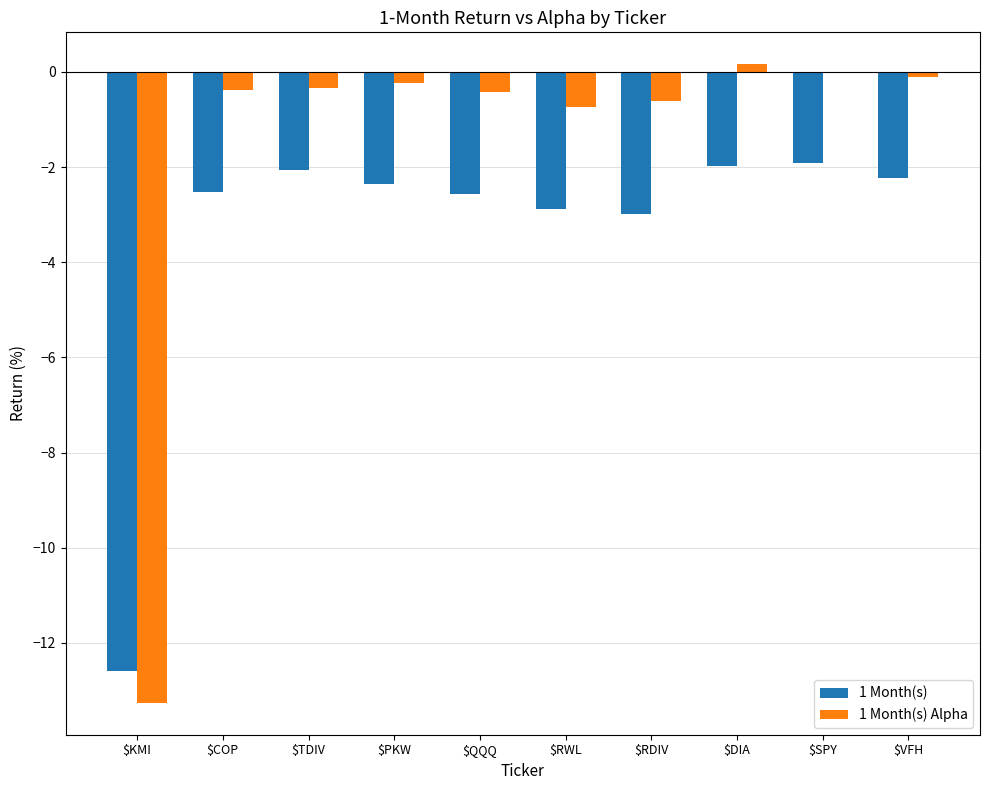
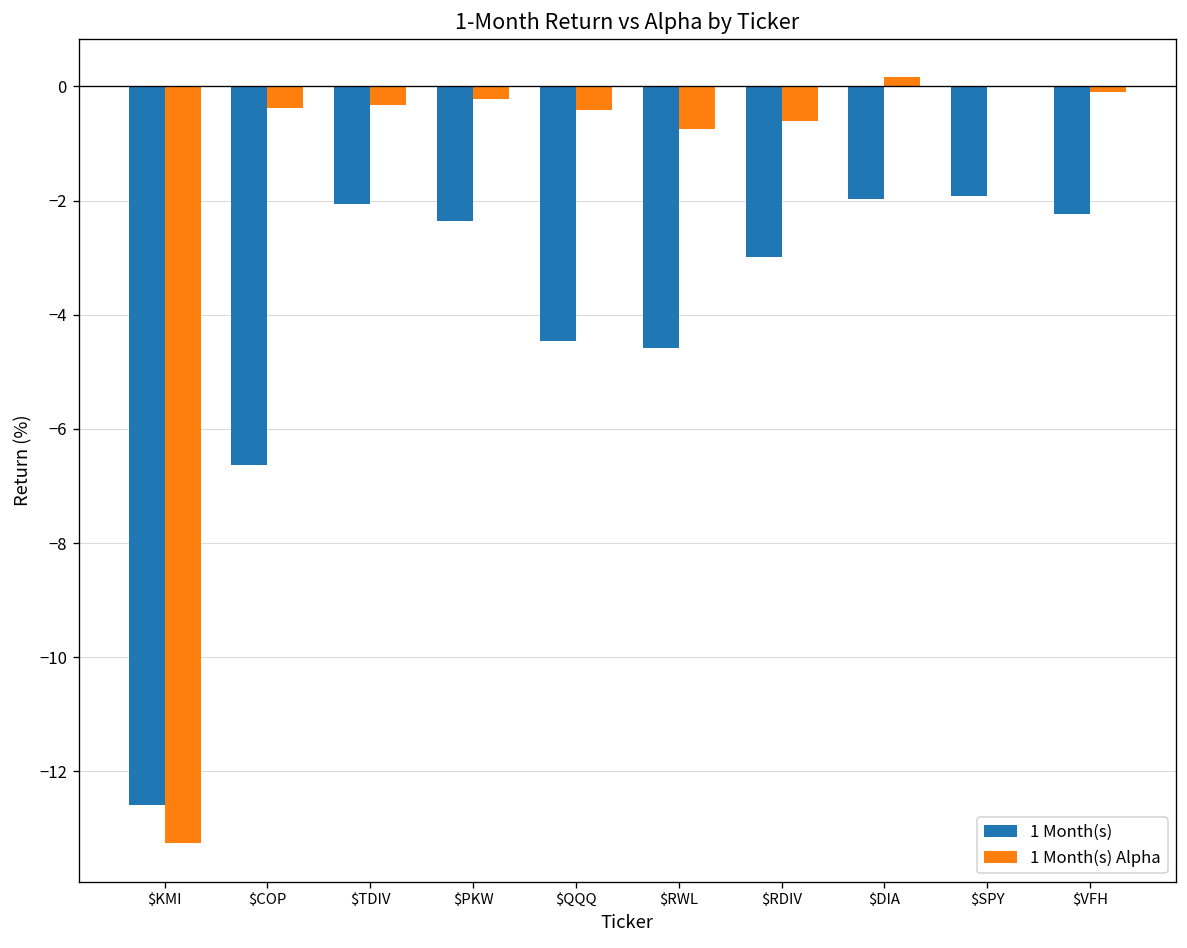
  {
    "1 Month(s)": {
      "$KMI": -12.6,
-     "$COP": -2.5,
+     "$COP": -6.6,
      "$TDIV": -2.1,
      "$PKW": -2.4,
-     "$QQQ": -2.6,
-     "$RWL": -2.9,
+     "$QQQ": -4.5,
+     "$RWL": -4.6,
      "$RDIV": -3.0,
      "$DIA": -2.0,
      "$SPY": -1.9,
      "$VFH": -2.2
    },
    "1 Month(s) Alpha": {
      "$KMI": -13.3,
      "$COP": -0.4,
      "$TDIV": -0.3,
      "$PKW": -0.2,
      "$QQQ": -0.4,
      "$RWL": -0.7,
      "$RDIV": -0.6,
      "$DIA": 0.2,
      "$SPY": 0.0,
      "$VFH": -0.1
    }
  }
